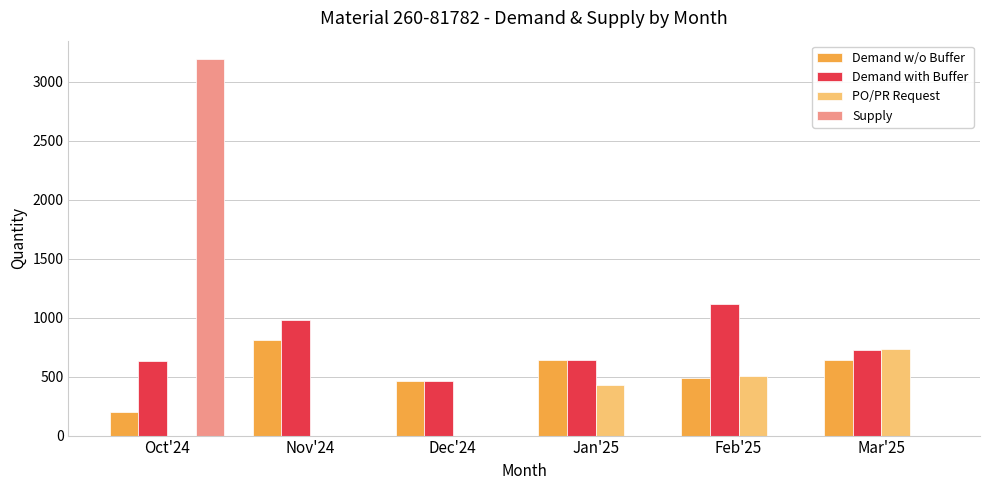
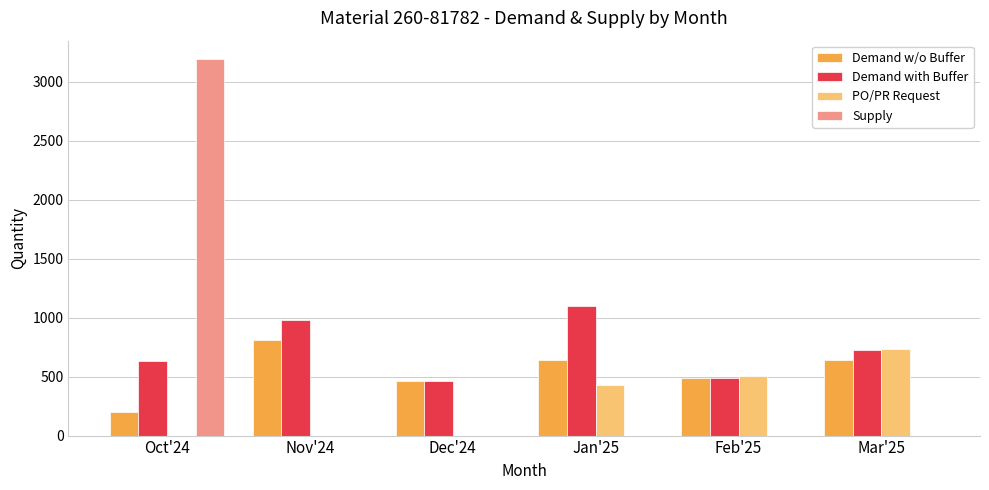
  {
    "Demand with Buffer": {
      "Oct'24": 640,
      "Nov'24": 980,
      "Dec'24": 460,
-     "Jan'25": 640,
-     "Feb'25": 1120,
+     "Jan'25": 1100,
+     "Feb'25": 490,
      "Mar'25": 730
    }
  }
